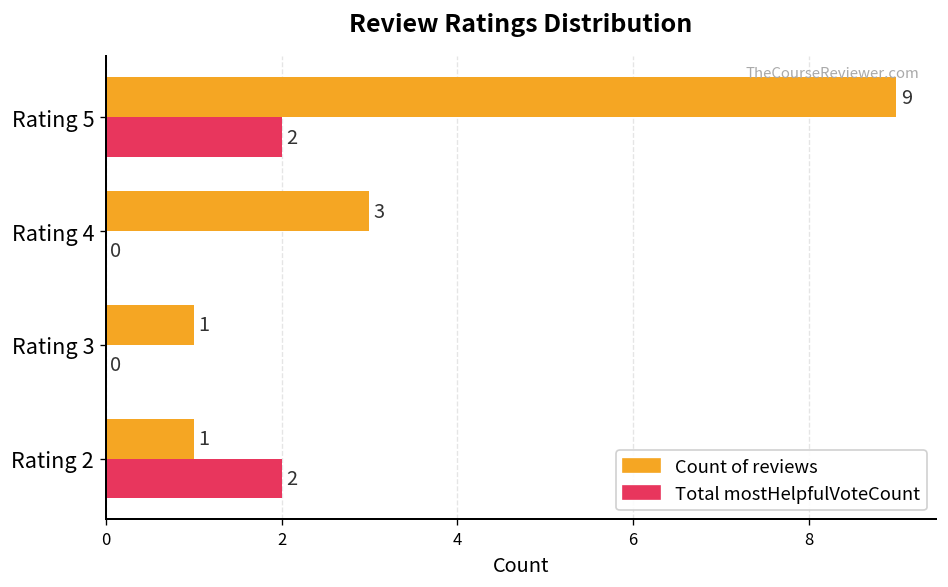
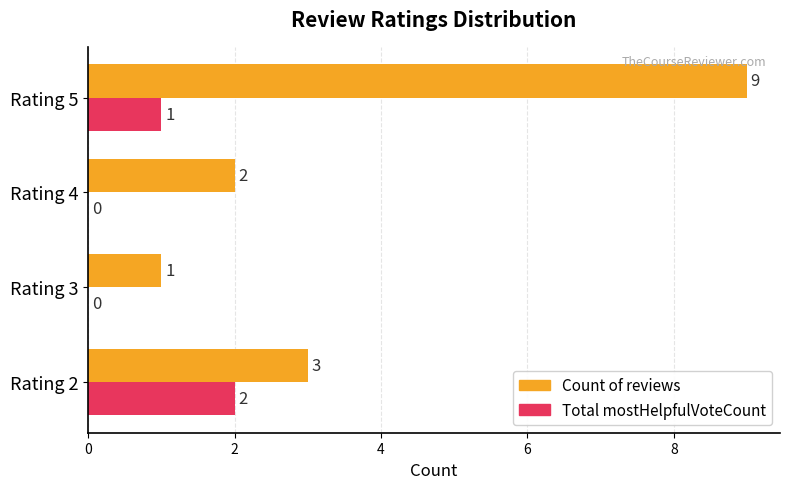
  {
    "Count of reviews": {
      "Rating 5": 9,
-     "Rating 4": 3,
+     "Rating 4": 2,
      "Rating 3": 1,
-     "Rating 2": 1
+     "Rating 2": 3
    },
    "Total mostHelpfulVoteCount": {
-     "Rating 5": 2,
+     "Rating 5": 1,
      "Rating 4": 0,
      "Rating 3": 0,
      "Rating 2": 2
    }
  }
